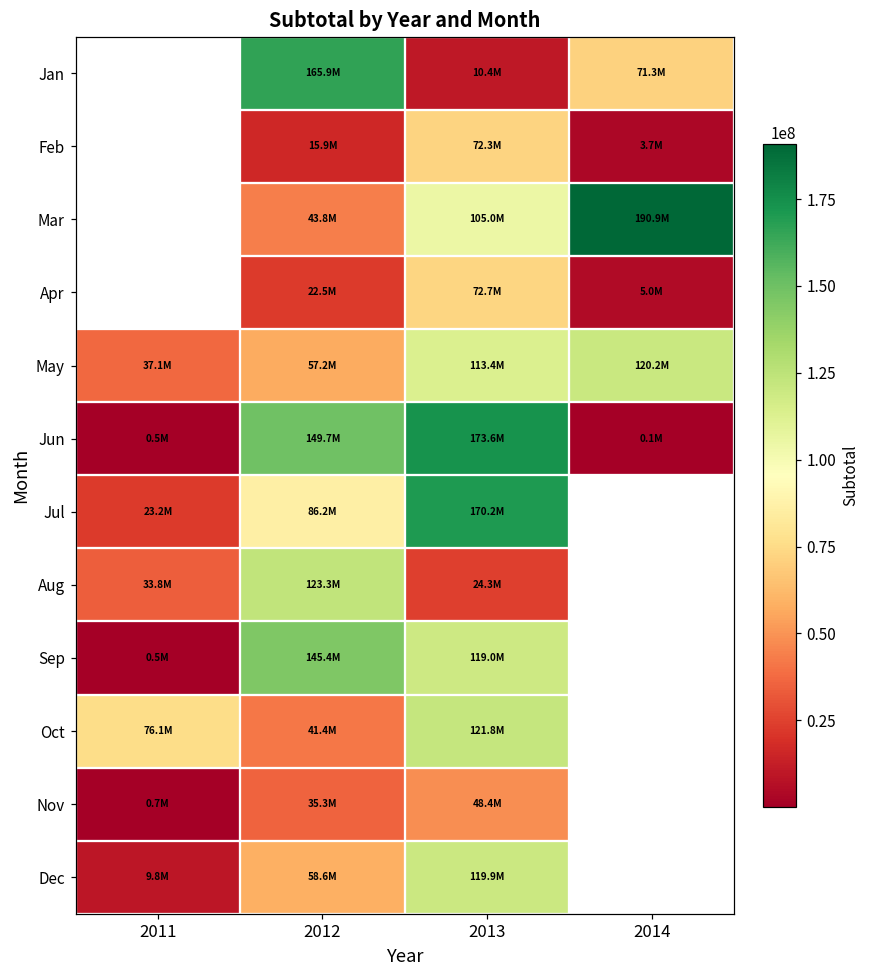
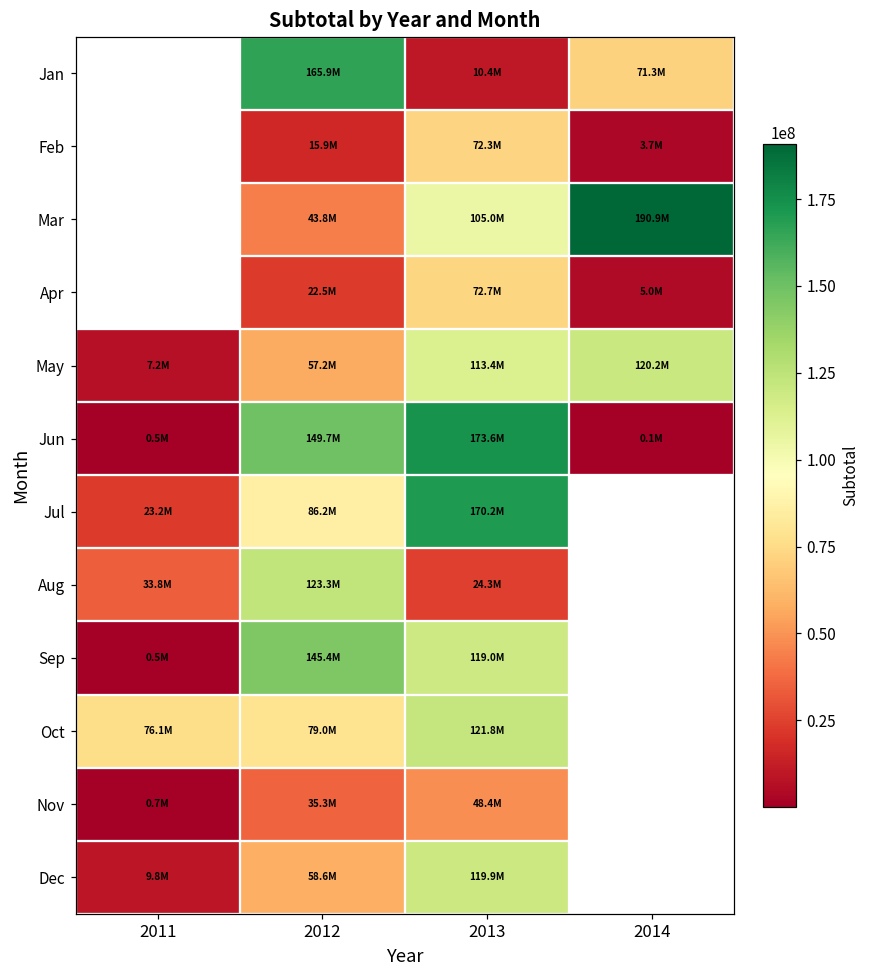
  {
    "Jan": {
      "2012": "165.9M",
      "2013": "10.4M",
      "2014": "71.3M"
    },
    "Feb": {
      "2012": "15.9M",
      "2013": "72.3M",
      "2014": "3.7M"
    },
    "Mar": {
      "2012": "43.8M",
      "2013": "105.0M",
      "2014": "190.9M"
    },
    "Apr": {
      "2012": "22.5M",
      "2013": "72.7M",
      "2014": "5.0M"
    },
    "May": {
-     "2011": "37.1M",
+     "2011": "7.2M",
      "2012": "57.2M",
      "2013": "113.4M",
      "2014": "120.2M"
    },
    "Jun": {
      "2011": "0.5M",
      "2012": "149.7M",
      "2013": "173.6M",
      "2014": "0.1M"
    },
    "Jul": {
      "2011": "23.2M",
      "2012": "86.2M",
      "2013": "170.2M"
    },
    "Aug": {
      "2011": "33.8M",
      "2012": "123.3M",
      "2013": "24.3M"
    },
    "Sep": {
      "2011": "0.5M",
      "2012": "145.4M",
      "2013": "119.0M"
    },
    "Oct": {
      "2011": "76.1M",
-     "2012": "41.4M",
+     "2012": "79.0M",
      "2013": "121.8M"
    },
    "Nov": {
      "2011": "0.7M",
      "2012": "35.3M",
      "2013": "48.4M"
    },
    "Dec": {
      "2011": "9.8M",
      "2012": "58.6M",
      "2013": "119.9M"
    }
  }
